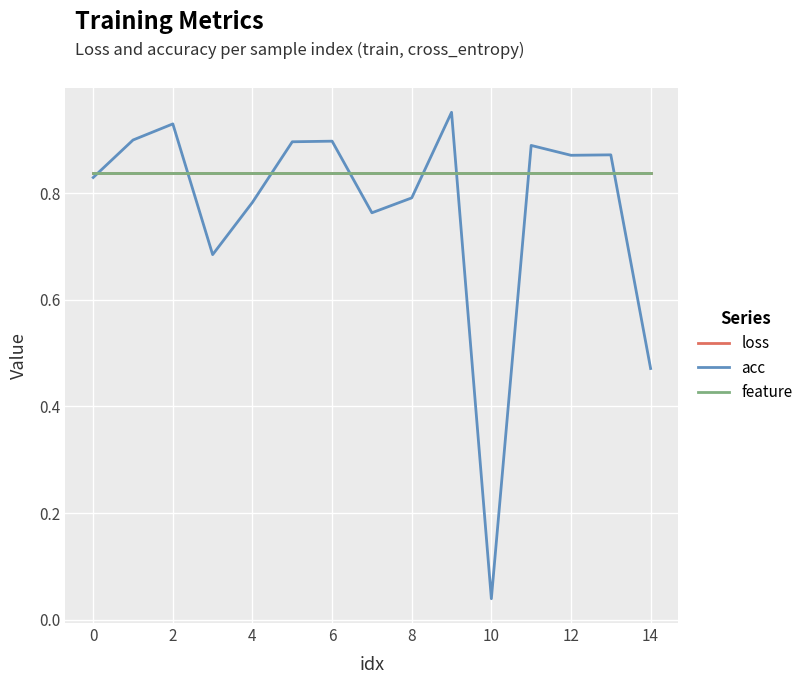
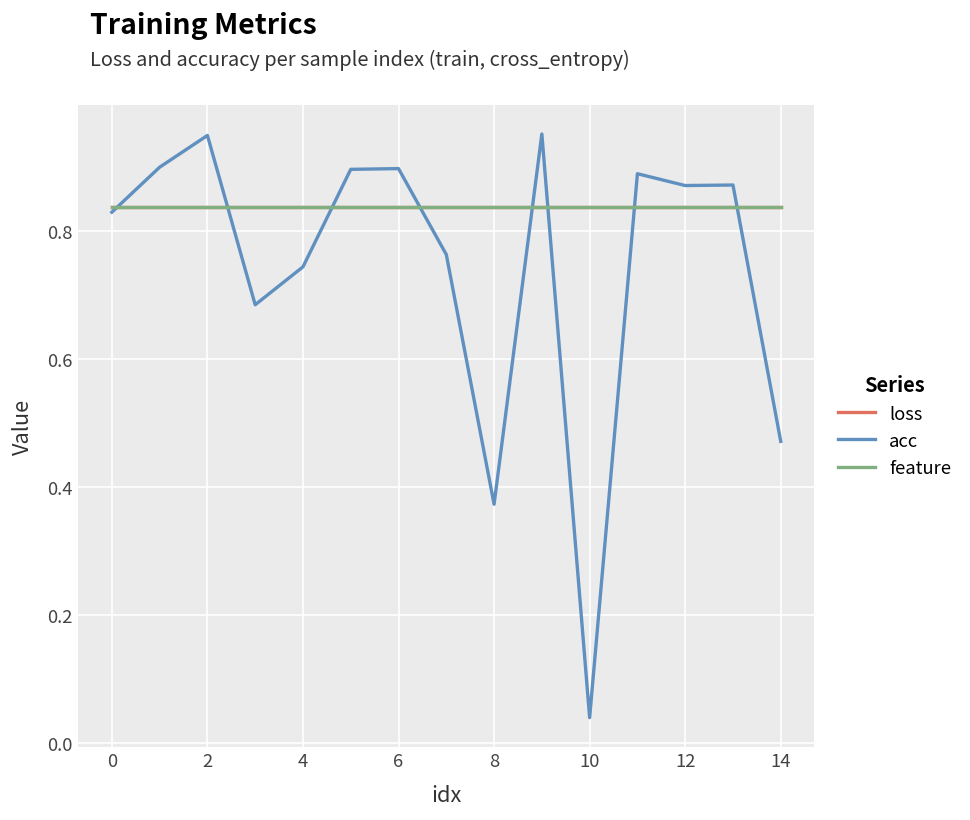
  {
    "feature": {
      "0": 0.84,
      "2": 0.84,
      "4": 0.84,
      "6": 0.84,
      "8": 0.84,
      "10": 0.84,
      "12": 0.84,
      "14": 0.84
    },
    "acc": {
      "0": 0.83,
-     "2": 0.93,
-     "4": 0.78,
+     "2": 0.95,
+     "4": 0.74,
      "6": 0.90,
-     "8": 0.79,
+     "8": 0.37,
      "10": 0.04,
      "12": 0.87,
      "14": 0.47
    }
  }
